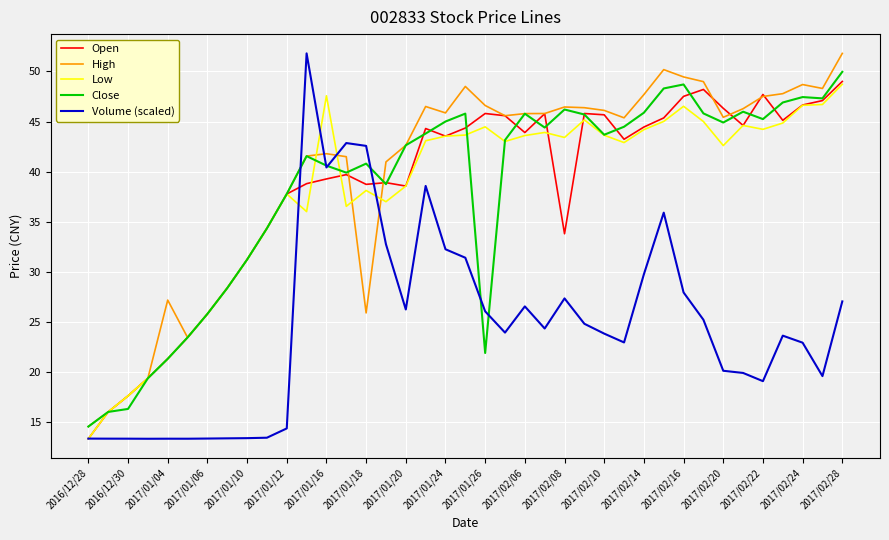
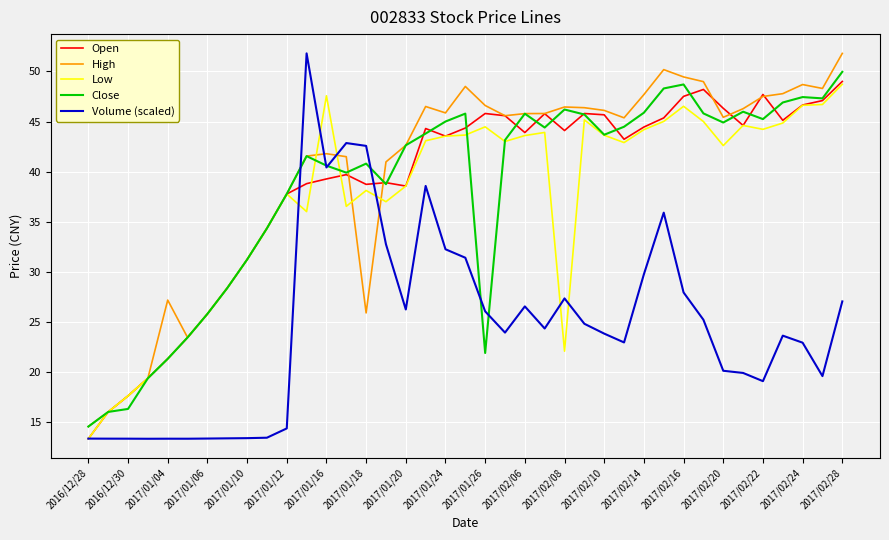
  {
    "Open": {
      "2017/01/16": 39.3,
      "2017/01/18": 38.7,
      "2017/01/26": 45.8,
      "2017/02/06": 43.9,
-     "2017/02/08": 33.8,
+     "2017/02/08": 44.1,
      "2017/02/10": 45.7,
      "2017/02/14": 44.5,
      "2017/02/16": 47.5,
      "2017/02/20": 46.3,
      "2017/02/28": 49.0
    },
    "High": {
      "2017/01/04": 27.2,
      "2017/01/16": 41.8,
      "2017/01/18": 25.9,
      "2017/01/24": 45.9,
      "2017/01/26": 46.6,
      "2017/02/10": 46.1,
      "2017/02/14": 47.7,
      "2017/02/16": 49.5,
      "2017/02/20": 45.4,
      "2017/02/24": 48.7,
      "2017/02/28": 51.8
    },
    "Low": {
      "2017/01/16": 47.6,
      "2017/01/18": 38.1,
      "2017/01/26": 44.5,
      "2017/02/06": 43.6,
-     "2017/02/08": 43.4,
+     "2017/02/08": 22.1,
      "2017/02/14": 44.2,
      "2017/02/16": 46.5,
      "2017/02/20": 42.6,
      "2017/02/22": 44.2,
      "2017/02/28": 48.7
    },
    "Close": {
      "2016/12/30": 16.3,
      "2017/01/18": 40.8,
      "2017/01/24": 45.0,
      "2017/01/26": 21.9,
      "2017/02/14": 45.9,
      "2017/02/16": 48.7,
      "2017/02/20": 44.9,
      "2017/02/22": 45.2,
      "2017/02/24": 47.4,
      "2017/02/28": 50.0
    },
    "Volume (scaled)": {
      "2016/12/30": 13.4,
      "2017/01/04": 13.3,
      "2017/01/06": 13.4,
      "2017/01/10": 13.4,
      "2017/01/12": 14.4,
      "2017/01/18": 42.6,
      "2017/01/20": 26.2,
      "2017/01/24": 32.3,
      "2017/01/26": 26.1,
      "2017/02/06": 26.6,
      "2017/02/08": 27.3,
      "2017/02/10": 23.8,
      "2017/02/14": 29.8,
      "2017/02/16": 27.9,
      "2017/02/20": 20.1,
      "2017/02/22": 19.1,
      "2017/02/24": 22.9,
      "2017/02/28": 27.1
    }
  }
